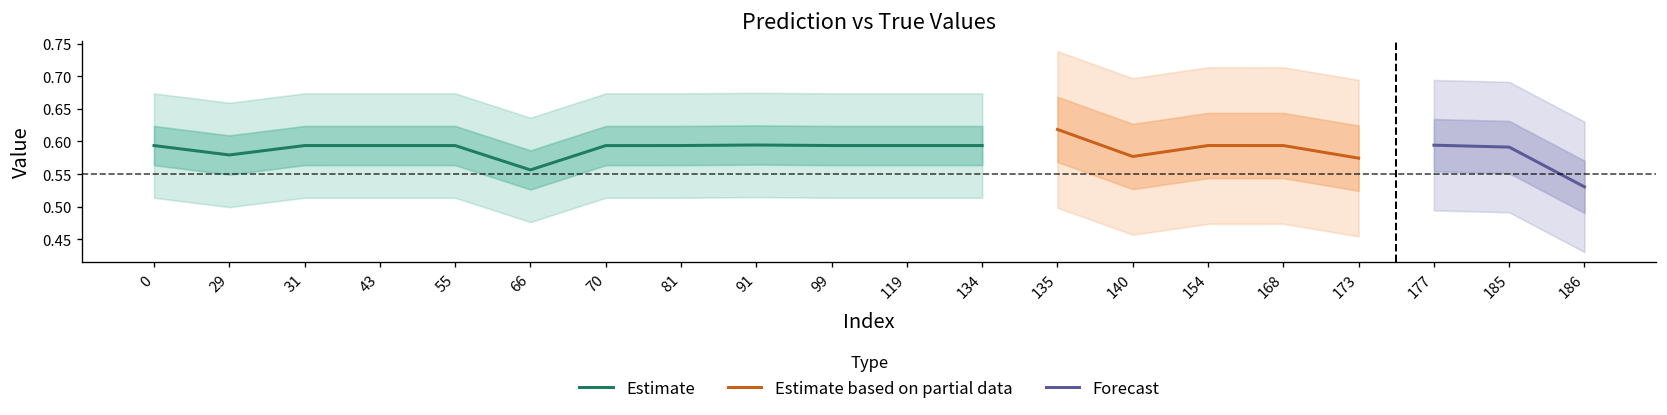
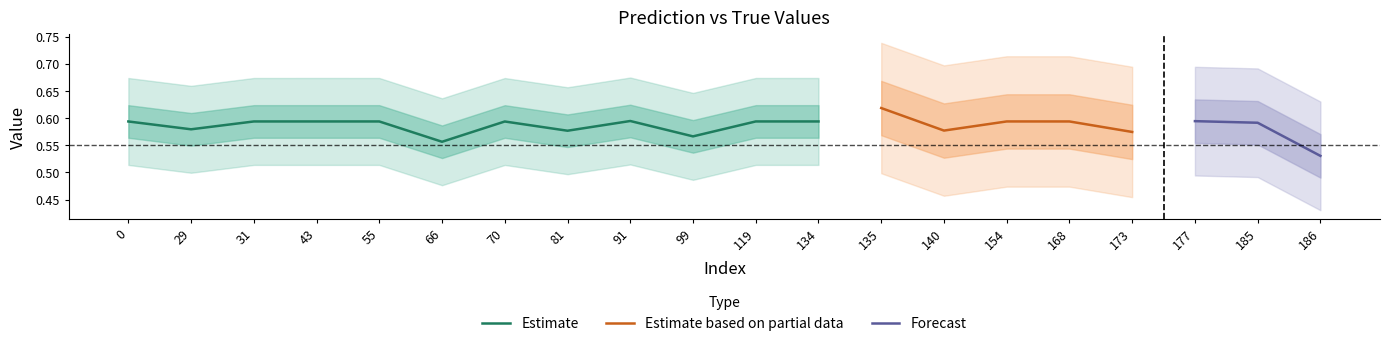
  {
    "Estimate": {
      "0": 0.59,
      "29": 0.58,
      "31": 0.59,
      "43": 0.59,
      "55": 0.59,
      "66": 0.56,
      "70": 0.59,
-     "81": 0.59,
+     "81": 0.58,
      "91": 0.59,
-     "99": 0.59,
+     "99": 0.57,
      "119": 0.59,
      "134": 0.59
    },
    "Estimate based on partial data": {
      "135": 0.62,
      "140": 0.58,
      "154": 0.59,
      "168": 0.59,
      "173": 0.57
    },
    "Forecast": {
      "177": 0.59,
      "185": 0.59,
      "186": 0.53
    }
  }
